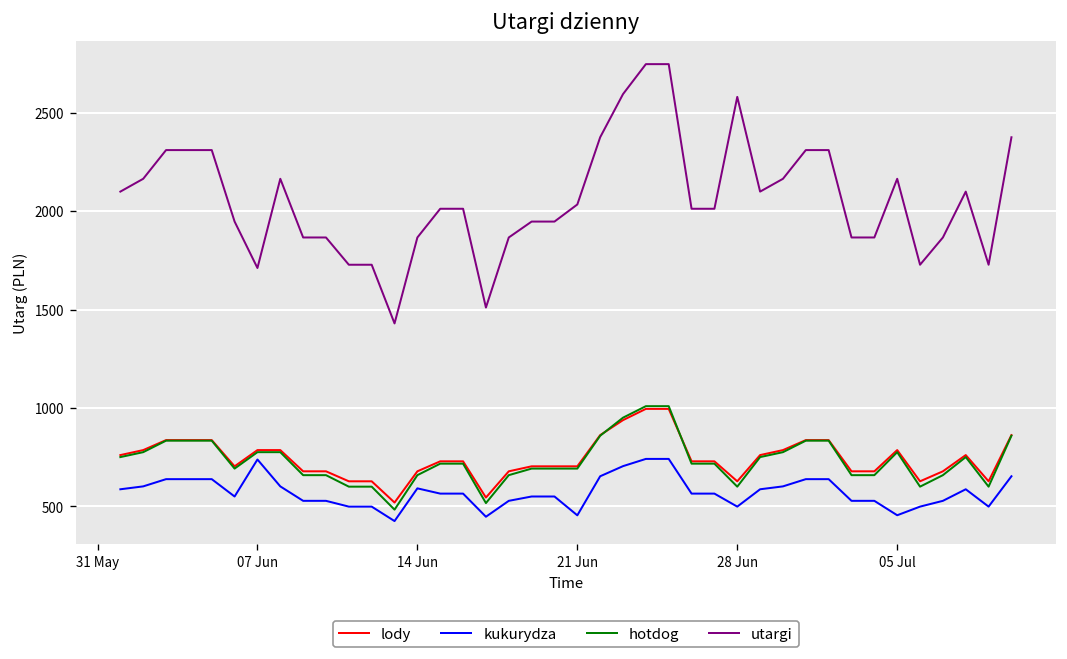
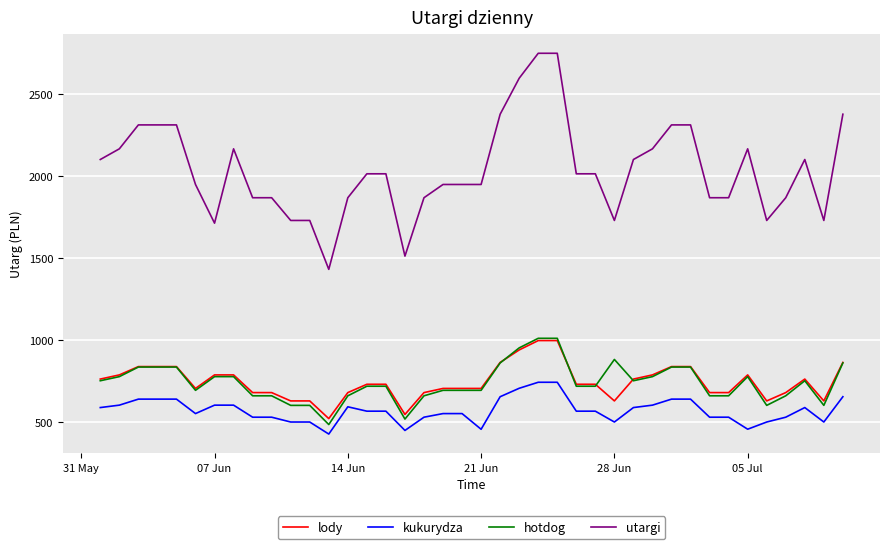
  {
    "lody": {
      "14 Jun": 680,
      "28 Jun": 630
    },
    "kukurydza": {
-     "07 Jun": 740,
+     "07 Jun": 600,
      "14 Jun": 590,
      "21 Jun": 450,
      "28 Jun": 500,
      "05 Jul": 460
    },
    "hotdog": {
      "14 Jun": 660,
-     "28 Jun": 600
+     "28 Jun": 880
    },
    "utargi": {
      "07 Jun": 1710,
      "14 Jun": 1870,
-     "21 Jun": 2030,
-     "28 Jun": 2580,
+     "21 Jun": 1950,
+     "28 Jun": 1730,
      "05 Jul": 2160
    }
  }
